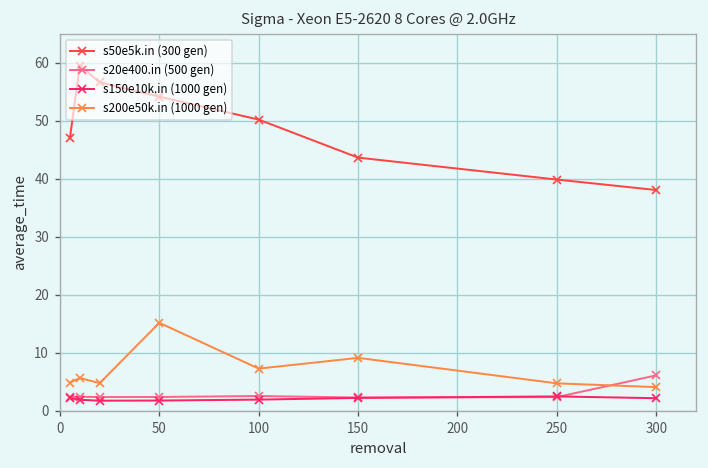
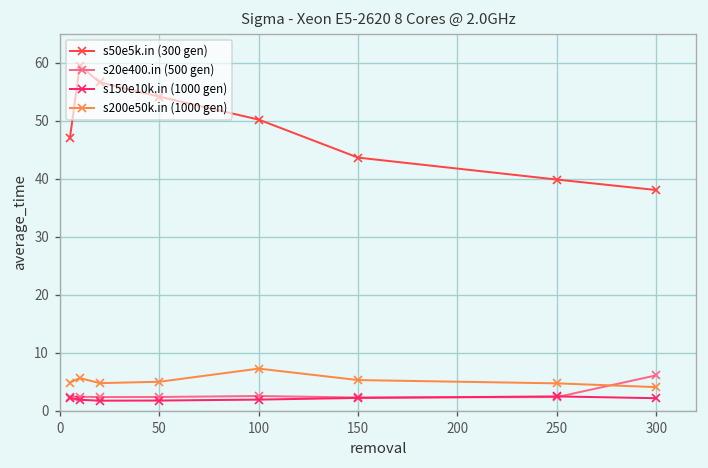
  {
    "s20e400.in (500 gen)": {
      "50": 2,
      "100": 3,
      "300": 6
    },
    "s200e50k.in (1000 gen)": {
-     "50": 15,
+     "50": 5,
      "100": 7,
-     "150": 9,
+     "150": 5,
      "250": 5,
      "300": 4
    }
  }
